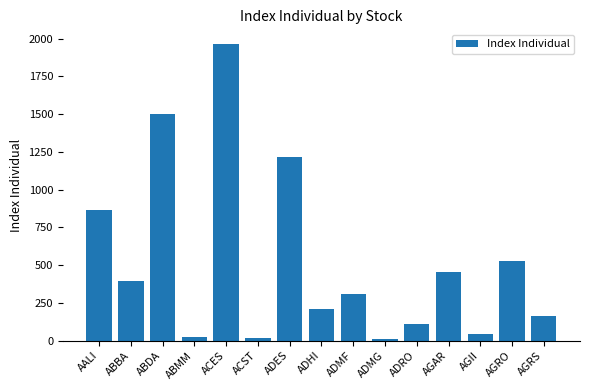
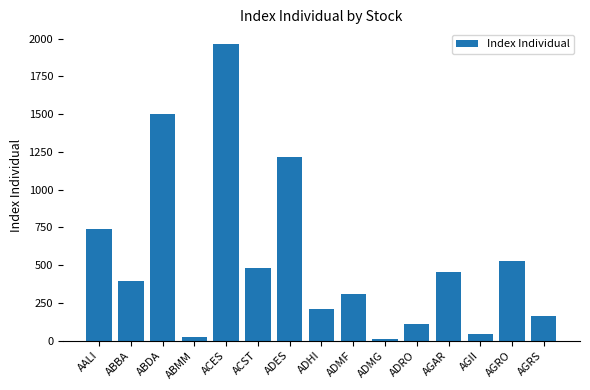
  {
-   "AALI": 870,
+   "AALI": 740,
    "ABBA": 390,
    "ABDA": 1500,
    "ABMM": 20,
    "ACES": 1960,
-   "ACST": 10,
+   "ACST": 480,
    "ADES": 1220,
    "ADHI": 210,
    "ADMF": 310,
    "ADRO": 110,
    "AGAR": 450,
    "AGII": 50,
    "AGRO": 530,
    "AGRS": 160
  }
